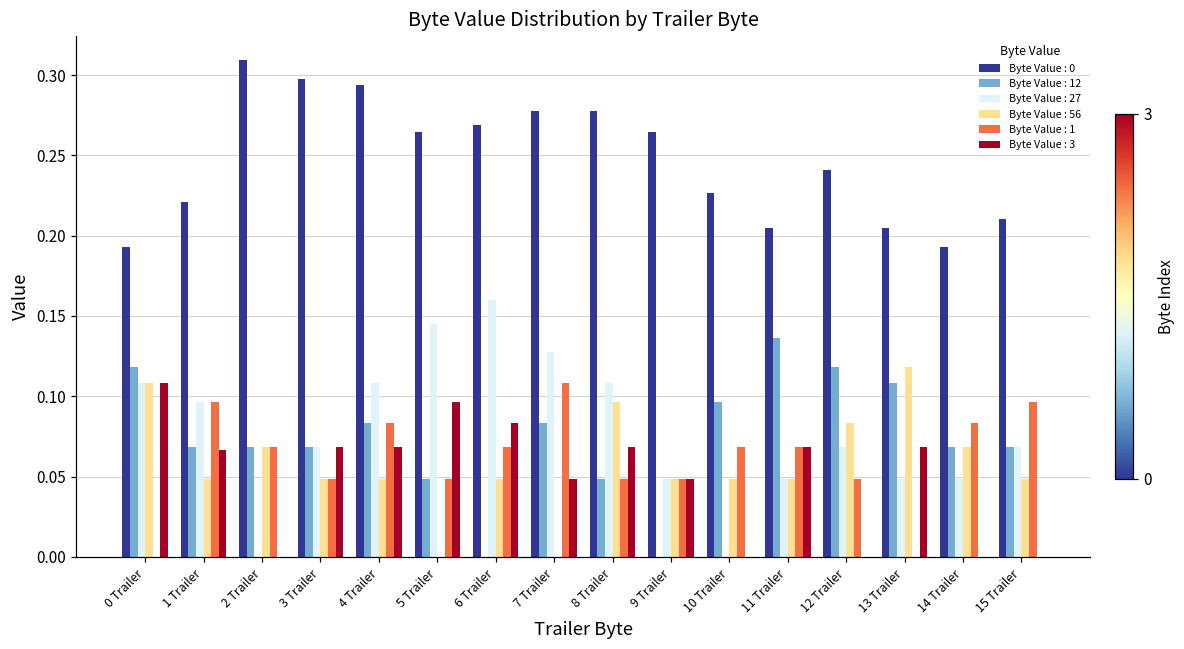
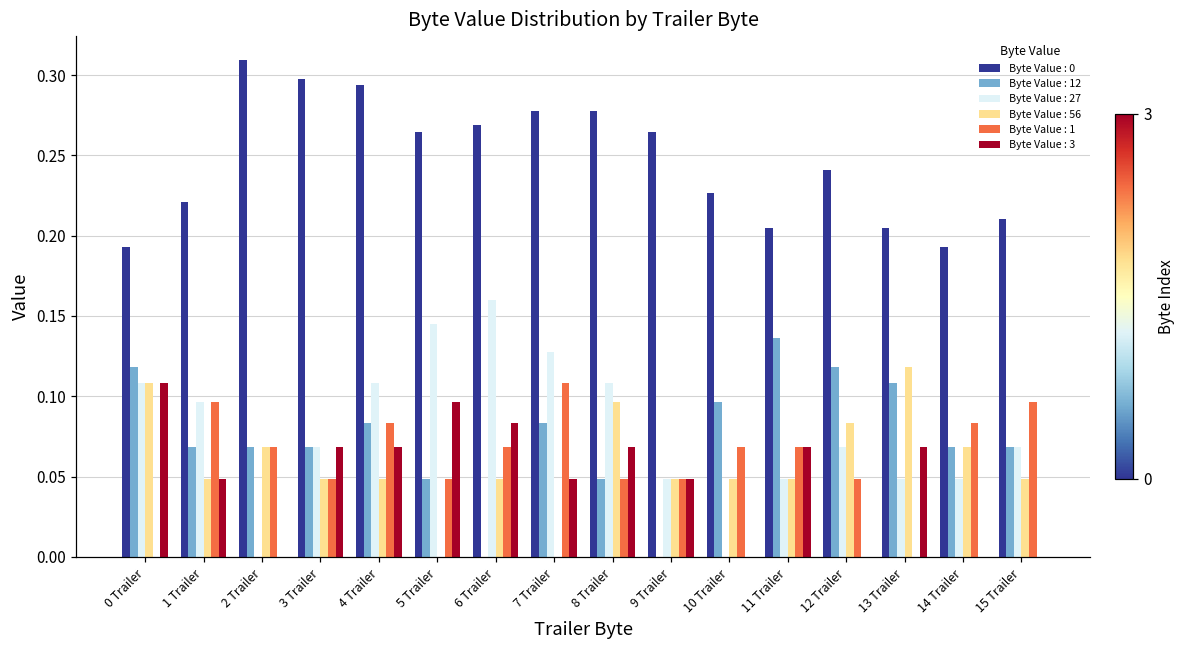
  {
    "Byte Value : 0": {
      "0 Trailer": 0.193,
      "1 Trailer": 0.221,
      "2 Trailer": 0.309,
      "3 Trailer": 0.298,
      "4 Trailer": 0.294,
      "5 Trailer": 0.264,
      "6 Trailer": 0.269,
      "7 Trailer": 0.277,
      "8 Trailer": 0.277,
      "9 Trailer": 0.264,
      "10 Trailer": 0.226,
      "11 Trailer": 0.205,
      "12 Trailer": 0.241,
      "13 Trailer": 0.205,
      "14 Trailer": 0.193,
      "15 Trailer": 0.210
    },
    "Byte Value : 12": {
      "0 Trailer": 0.118,
      "1 Trailer": 0.068,
      "2 Trailer": 0.068,
      "3 Trailer": 0.068,
      "4 Trailer": 0.084,
      "5 Trailer": 0.048,
      "6 Trailer": 0.000,
      "7 Trailer": 0.084,
      "8 Trailer": 0.048,
      "9 Trailer": 0.000,
      "10 Trailer": 0.097,
      "11 Trailer": 0.137,
      "12 Trailer": 0.118,
      "13 Trailer": 0.108,
      "14 Trailer": 0.068,
      "15 Trailer": 0.068
    },
    "Byte Value : 27": {
      "0 Trailer": 0.108,
      "1 Trailer": 0.097,
      "2 Trailer": 0.000,
      "3 Trailer": 0.068,
      "4 Trailer": 0.108,
      "5 Trailer": 0.145,
      "6 Trailer": 0.160,
      "7 Trailer": 0.128,
      "8 Trailer": 0.108,
      "9 Trailer": 0.048,
      "10 Trailer": 0.000,
      "11 Trailer": 0.048,
      "12 Trailer": 0.068,
      "13 Trailer": 0.048,
      "14 Trailer": 0.048,
      "15 Trailer": 0.068
    },
    "Byte Value : 56": {
      "0 Trailer": 0.108,
      "1 Trailer": 0.048,
      "2 Trailer": 0.068,
      "3 Trailer": 0.048,
      "4 Trailer": 0.048,
      "5 Trailer": 0.000,
      "6 Trailer": 0.048,
      "7 Trailer": 0.000,
      "8 Trailer": 0.097,
      "9 Trailer": 0.048,
      "10 Trailer": 0.048,
      "11 Trailer": 0.048,
      "12 Trailer": 0.084,
      "13 Trailer": 0.118,
      "14 Trailer": 0.068,
      "15 Trailer": 0.048
    },
    "Byte Value : 1": {
      "0 Trailer": 0.000,
      "1 Trailer": 0.097,
      "2 Trailer": 0.068,
      "3 Trailer": 0.048,
      "4 Trailer": 0.084,
      "5 Trailer": 0.048,
      "6 Trailer": 0.068,
      "7 Trailer": 0.108,
      "8 Trailer": 0.048,
      "9 Trailer": 0.048,
      "10 Trailer": 0.068,
      "11 Trailer": 0.068,
      "12 Trailer": 0.048,
      "13 Trailer": 0.000,
      "14 Trailer": 0.084,
      "15 Trailer": 0.097
    },
    "Byte Value : 3": {
      "0 Trailer": 0.108,
-     "1 Trailer": 0.067,
+     "1 Trailer": 0.048,
      "2 Trailer": 0.000,
      "3 Trailer": 0.068,
      "4 Trailer": 0.068,
      "5 Trailer": 0.097,
      "6 Trailer": 0.084,
      "7 Trailer": 0.048,
      "8 Trailer": 0.068,
      "9 Trailer": 0.048,
      "10 Trailer": 0.000,
      "11 Trailer": 0.068,
      "12 Trailer": 0.000,
      "13 Trailer": 0.068,
      "14 Trailer": 0.000,
      "15 Trailer": 0.000
    }
  }
